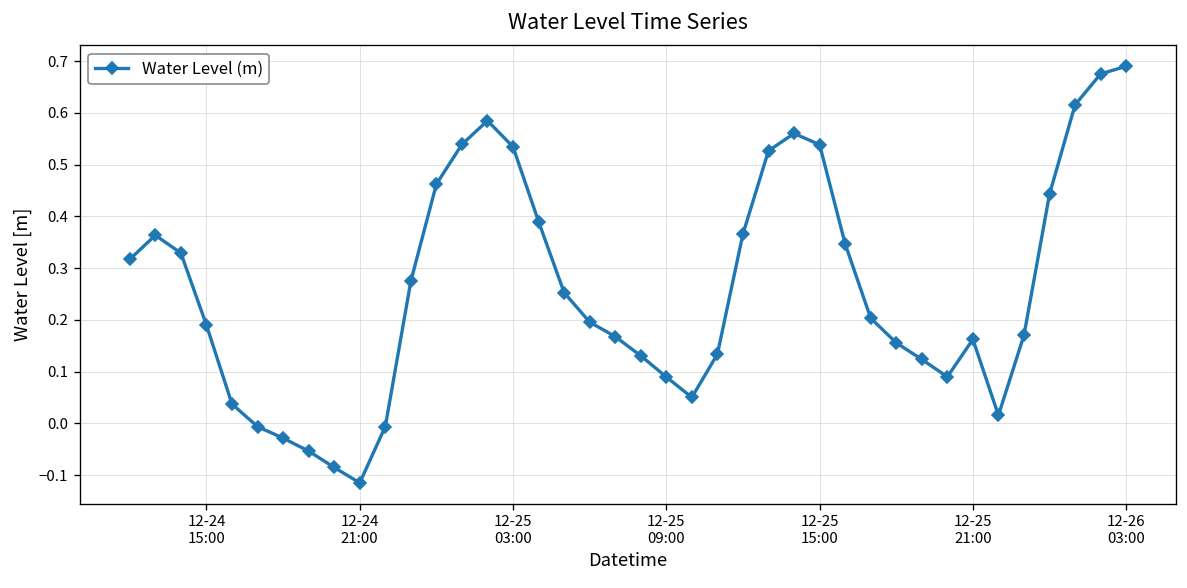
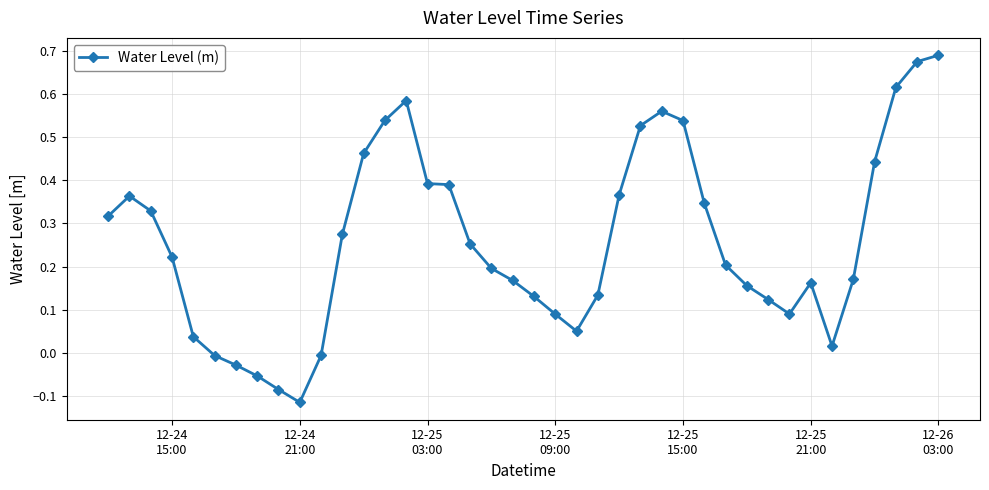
  {
-   "12-24 15:00": 0.19,
+   "12-24 15:00": 0.22,
    "12-24 21:00": -0.12,
-   "12-25 03:00": 0.53,
+   "12-25 03:00": 0.39,
    "12-25 09:00": 0.09,
    "12-25 15:00": 0.54,
    "12-25 21:00": 0.16,
    "12-26 03:00": 0.69
  }
